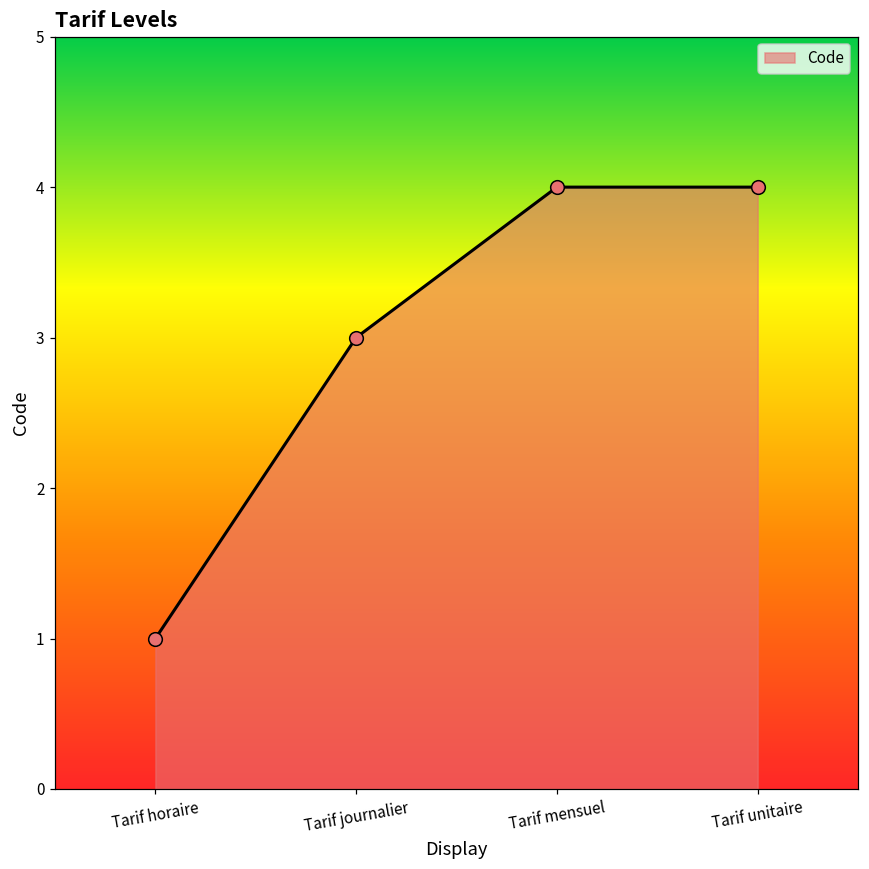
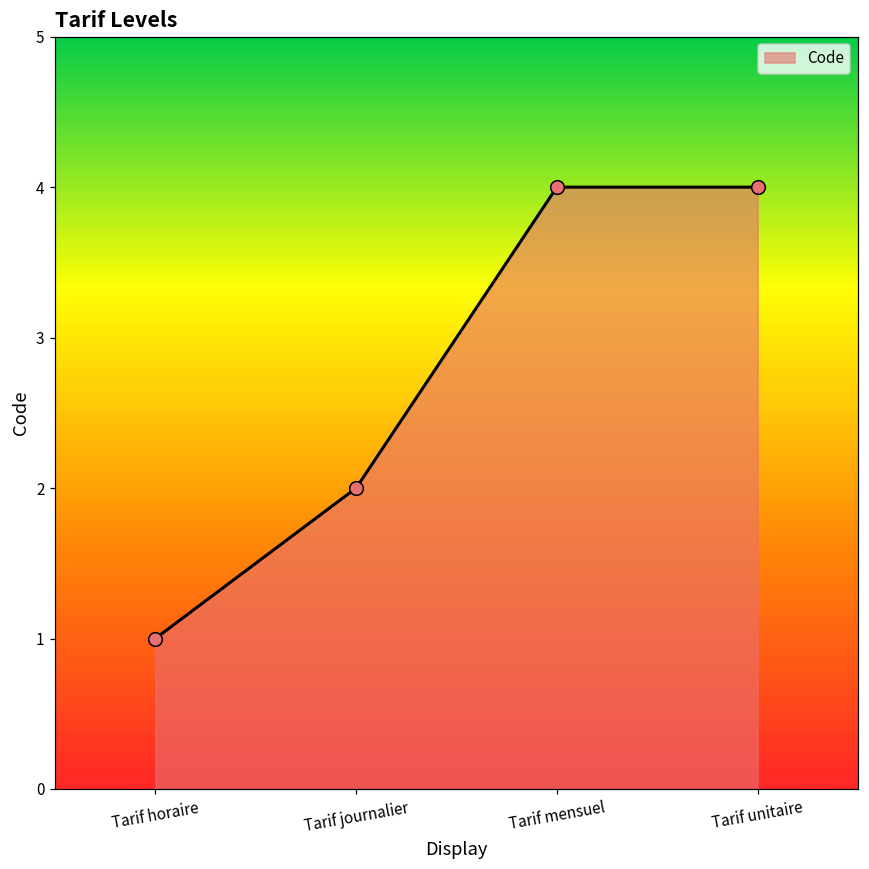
  {
    "Tarif horaire": 1,
-   "Tarif journalier": 3,
+   "Tarif journalier": 2,
    "Tarif mensuel": 4,
    "Tarif unitaire": 4
  }
